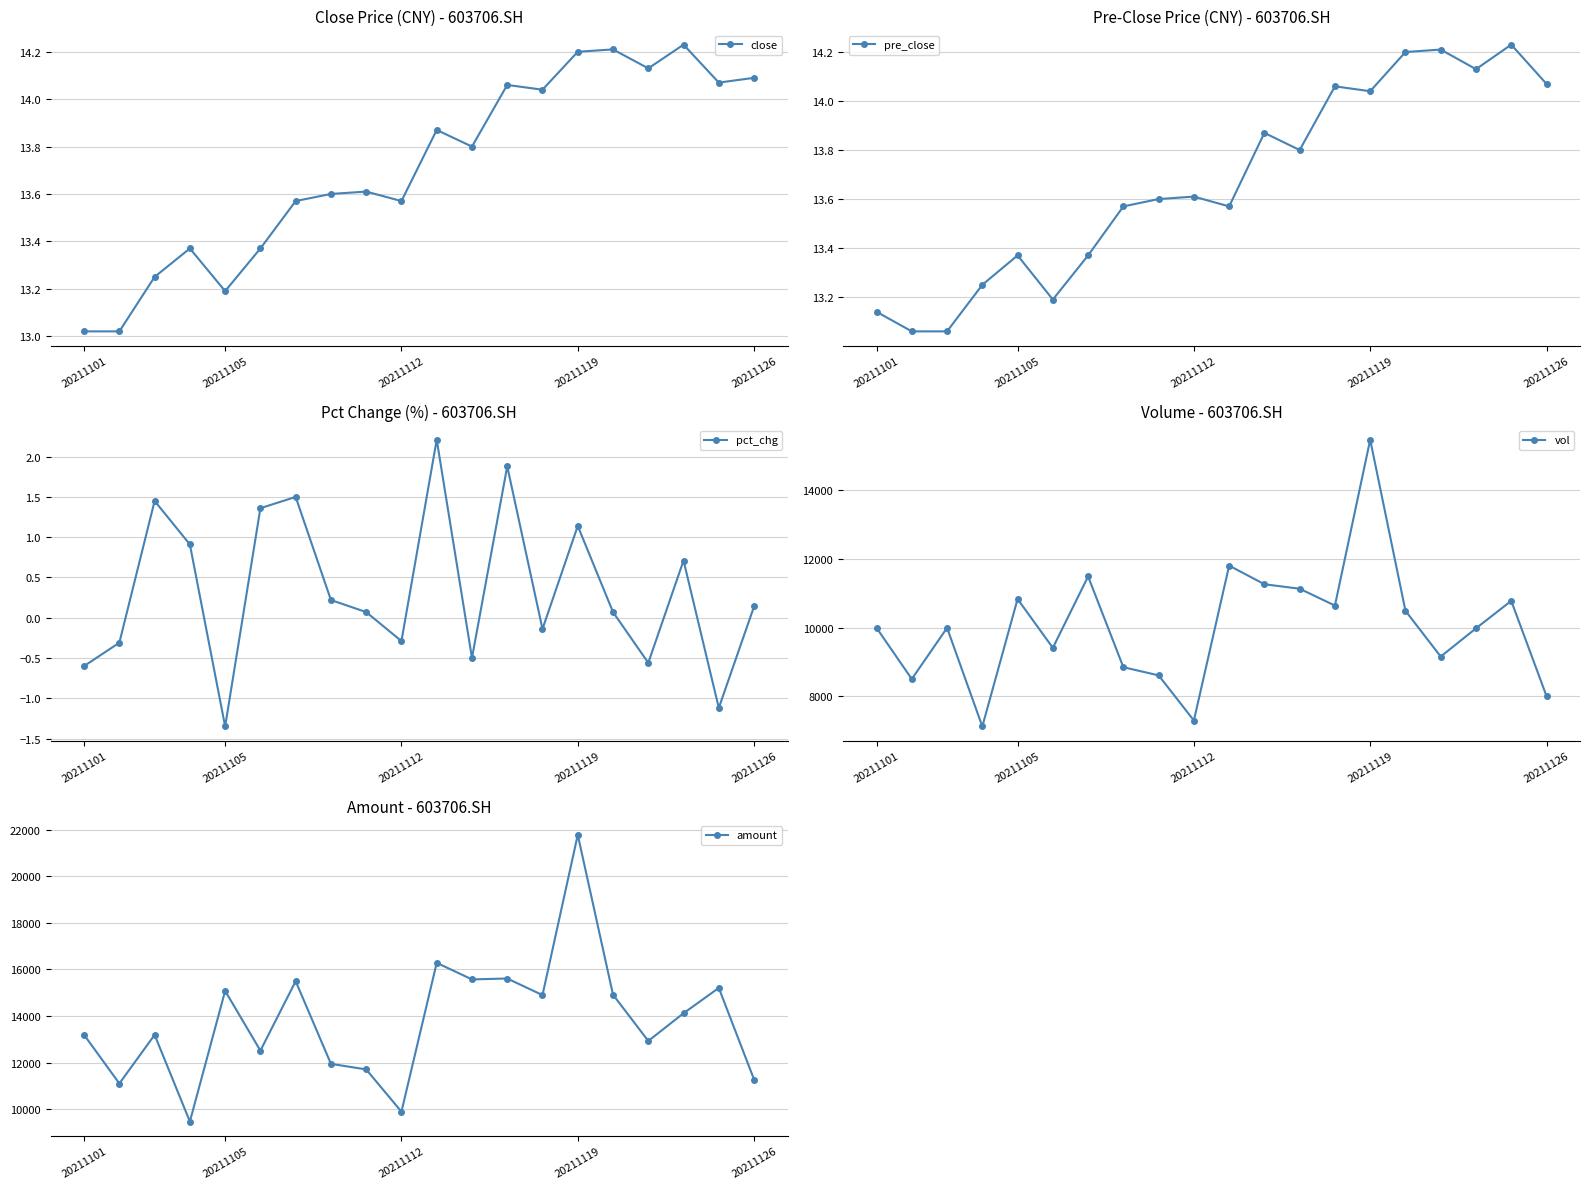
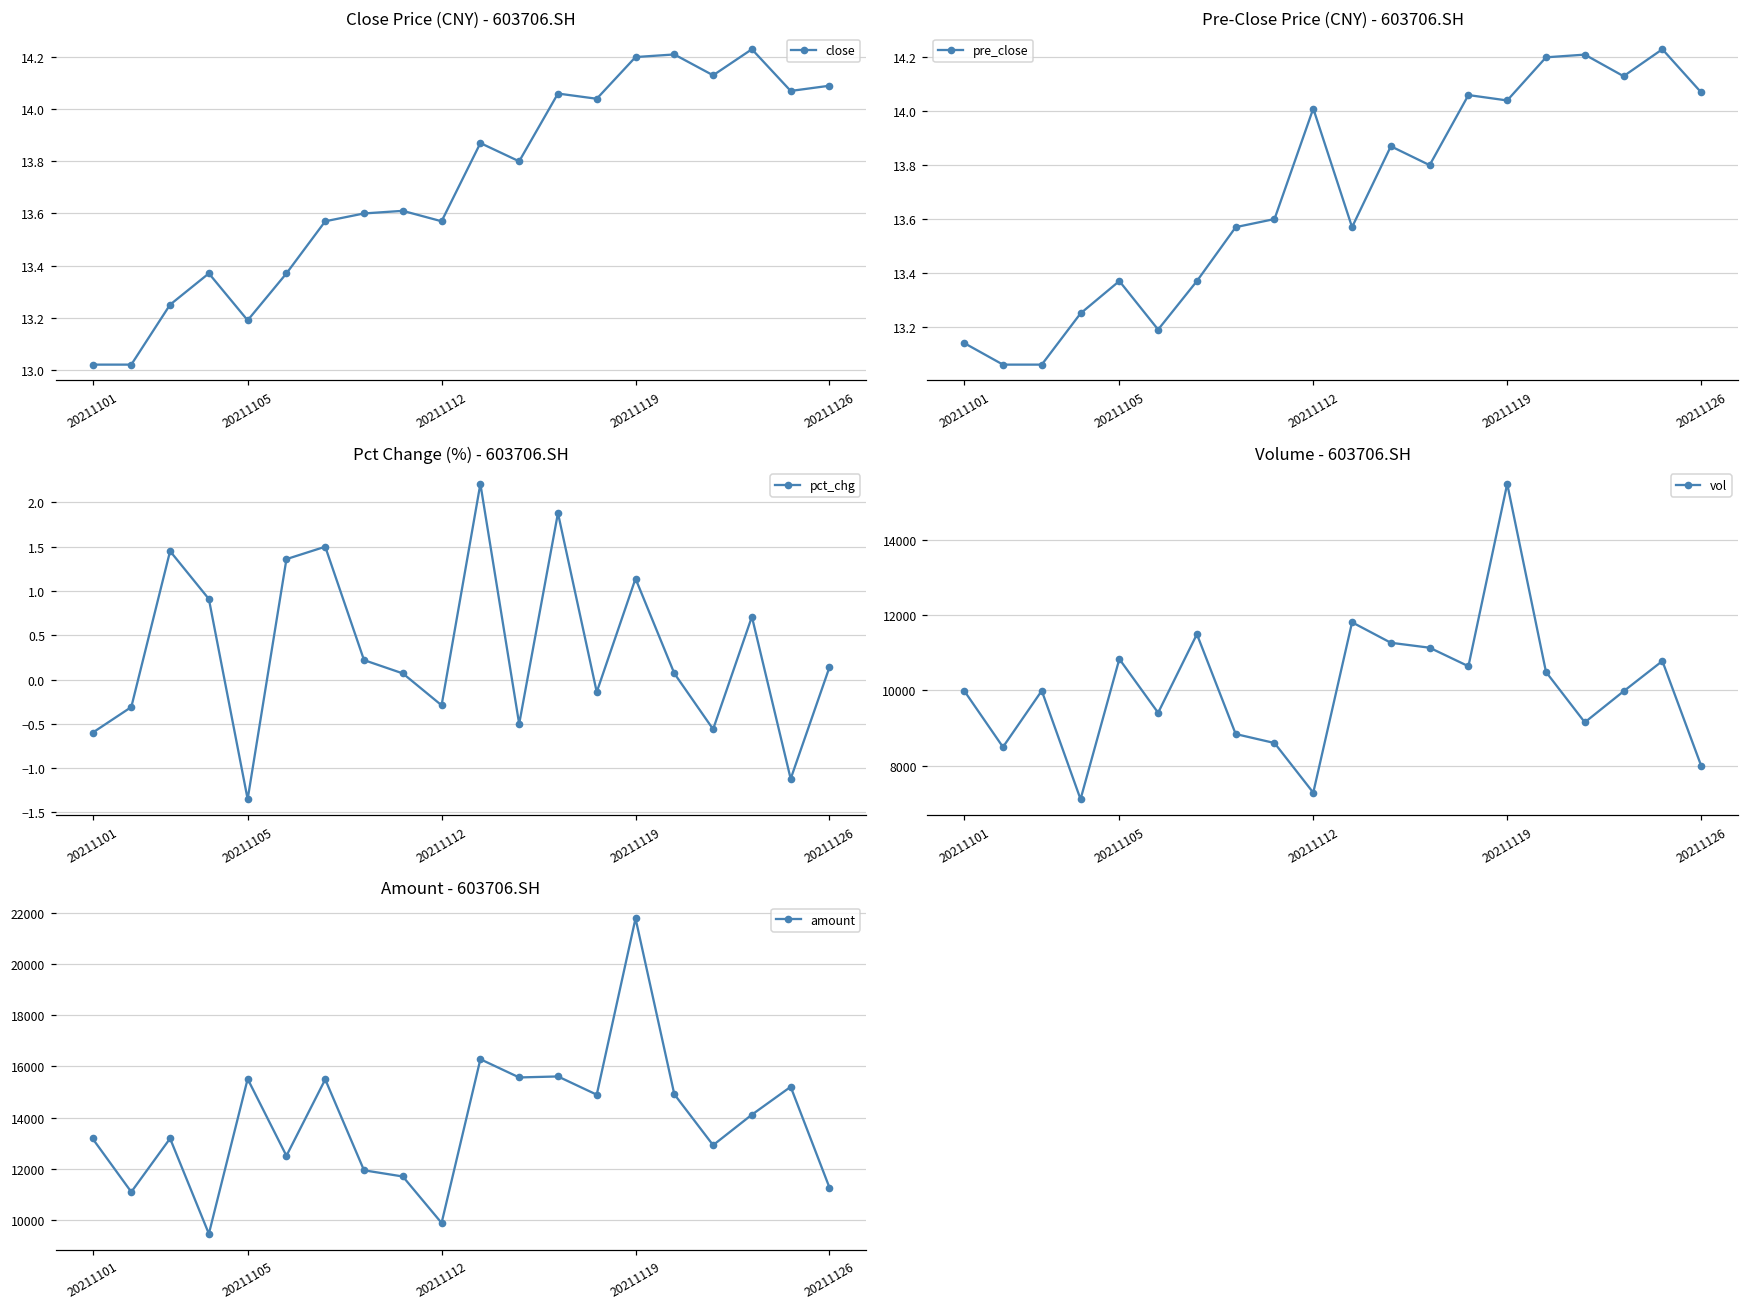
  {
    "Close Price (CNY) - 603706.SH": {
      "20211101": 13.02,
      "20211105": 13.19,
      "20211112": 13.57,
      "20211119": 14.20,
      "20211126": 14.09
    },
    "Pre-Close Price (CNY) - 603706.SH": {
      "20211101": 13.14,
      "20211105": 13.37,
-     "20211112": 13.61,
+     "20211112": 14.01,
      "20211119": 14.04,
      "20211126": 14.07
    },
    "Pct Change (%) - 603706.SH": {
      "20211101": -0.6,
      "20211105": -1.4,
      "20211112": -0.3,
      "20211119": 1.1,
      "20211126": 0.1
    },
    "Volume - 603706.SH": {
      "20211101": 10000,
      "20211105": 10800,
      "20211112": 7300,
      "20211119": 15500,
      "20211126": 8000
    },
    "Amount - 603706.SH": {
      "20211101": 13200,
-     "20211105": 15100,
+     "20211105": 15500,
      "20211112": 9900,
      "20211119": 21800,
      "20211126": 11300
    }
  }
